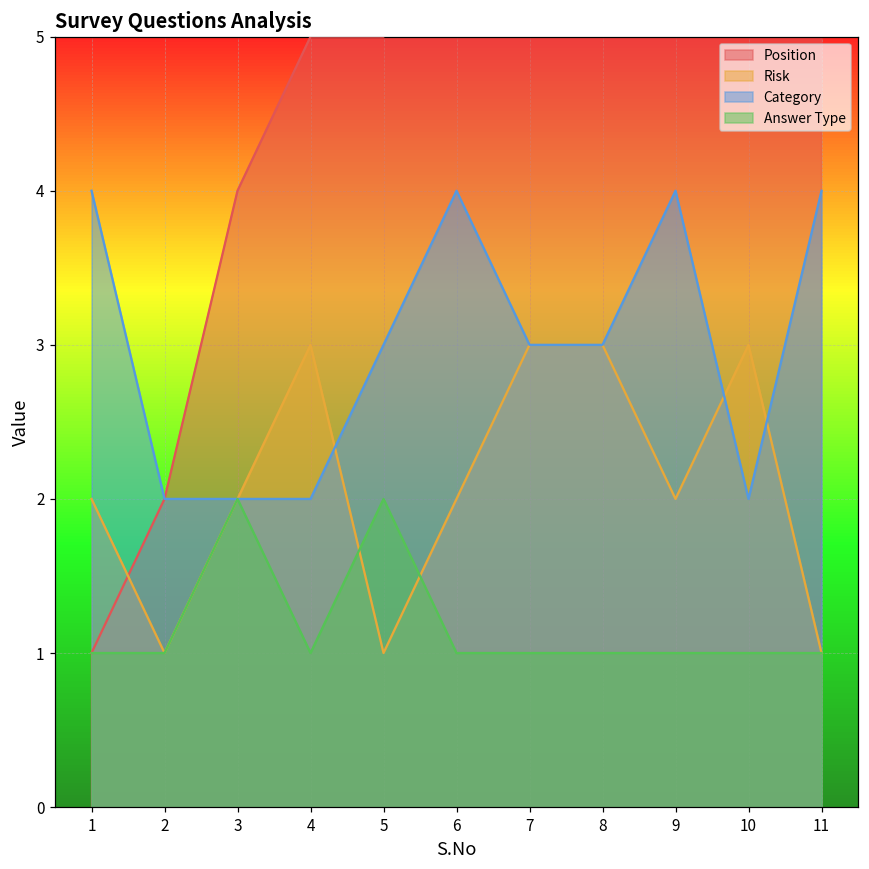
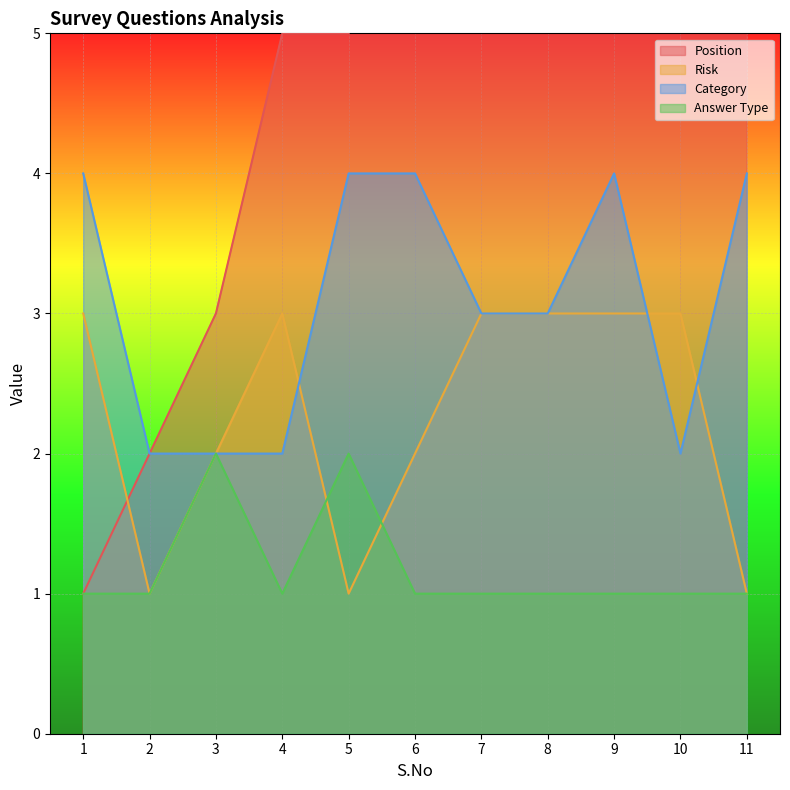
  {
    "Position": {
-     "3": 4,
+     "3": 3,
      "4": 5,
      "5": 5
    },
    "Risk": {
-     "1": 2,
+     "1": 3,
      "4": 3,
      "5": 1,
      "6": 2,
-     "9": 2,
+     "9": 3,
      "10": 3
    },
    "Category": {
      "1": 4,
      "4": 2,
-     "5": 3,
+     "5": 4,
      "6": 4,
      "9": 4,
      "10": 2,
      "11": 4
    },
    "Answer Type": {
      "4": 1,
      "5": 2,
      "6": 1,
      "7": 1,
      "8": 1,
      "9": 1,
      "10": 1
    }
  }
